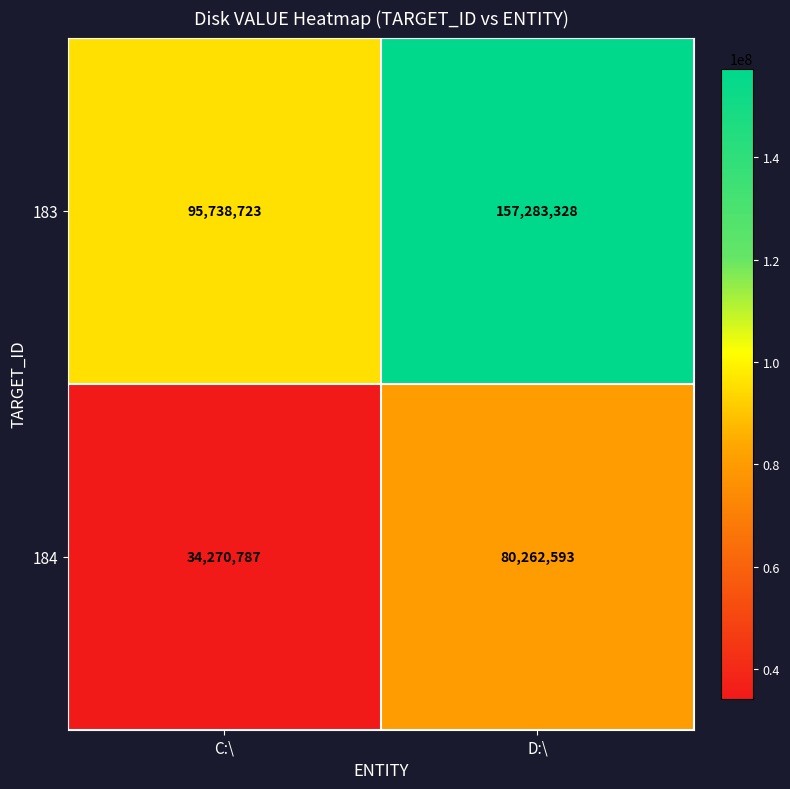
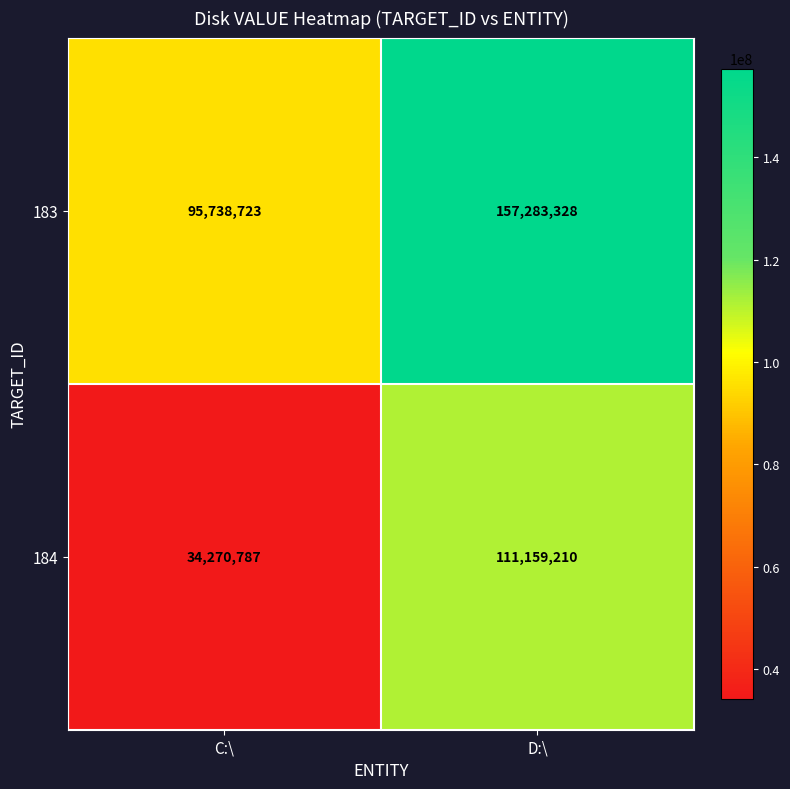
  {
    "183": {
      "C:\\": "95,738,723",
      "D:\\": "157,283,328"
    },
    "184": {
      "C:\\": "34,270,787",
-     "D:\\": "80,262,593"
+     "D:\\": "111,159,210"
    }
  }
